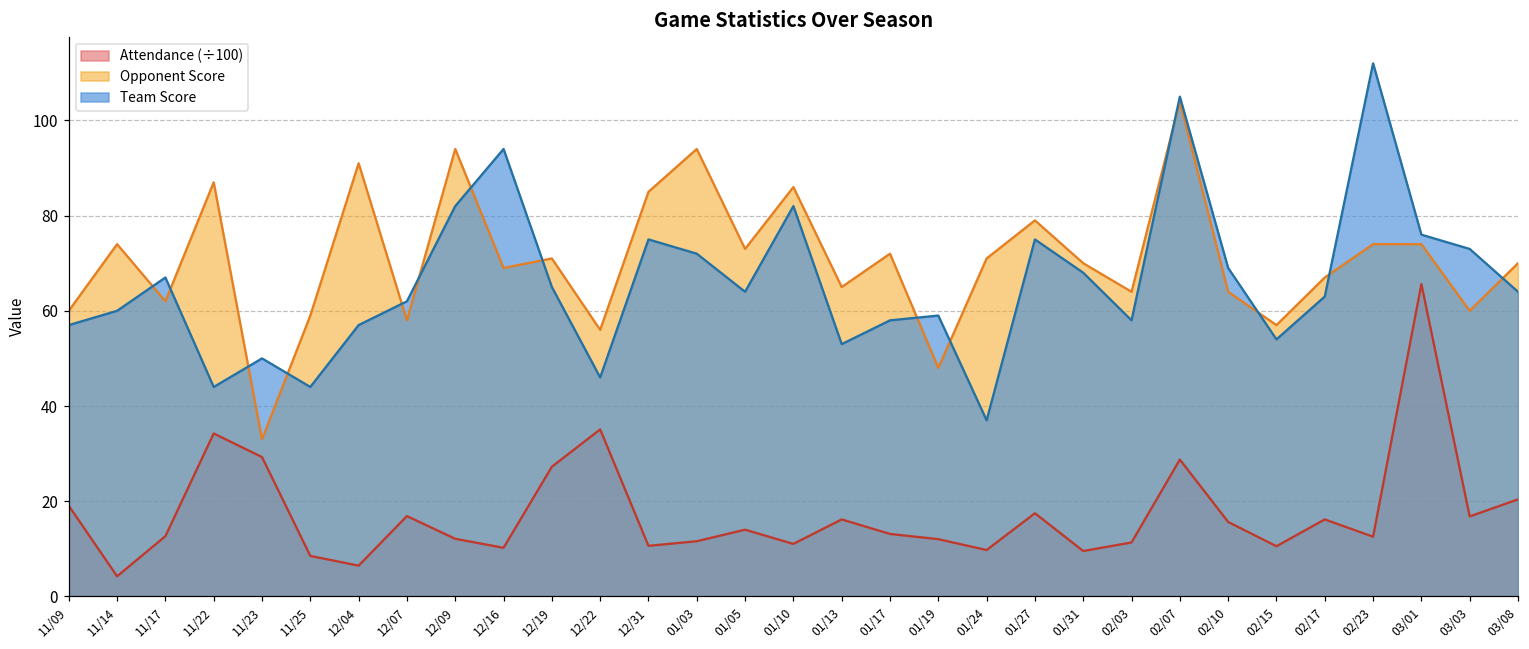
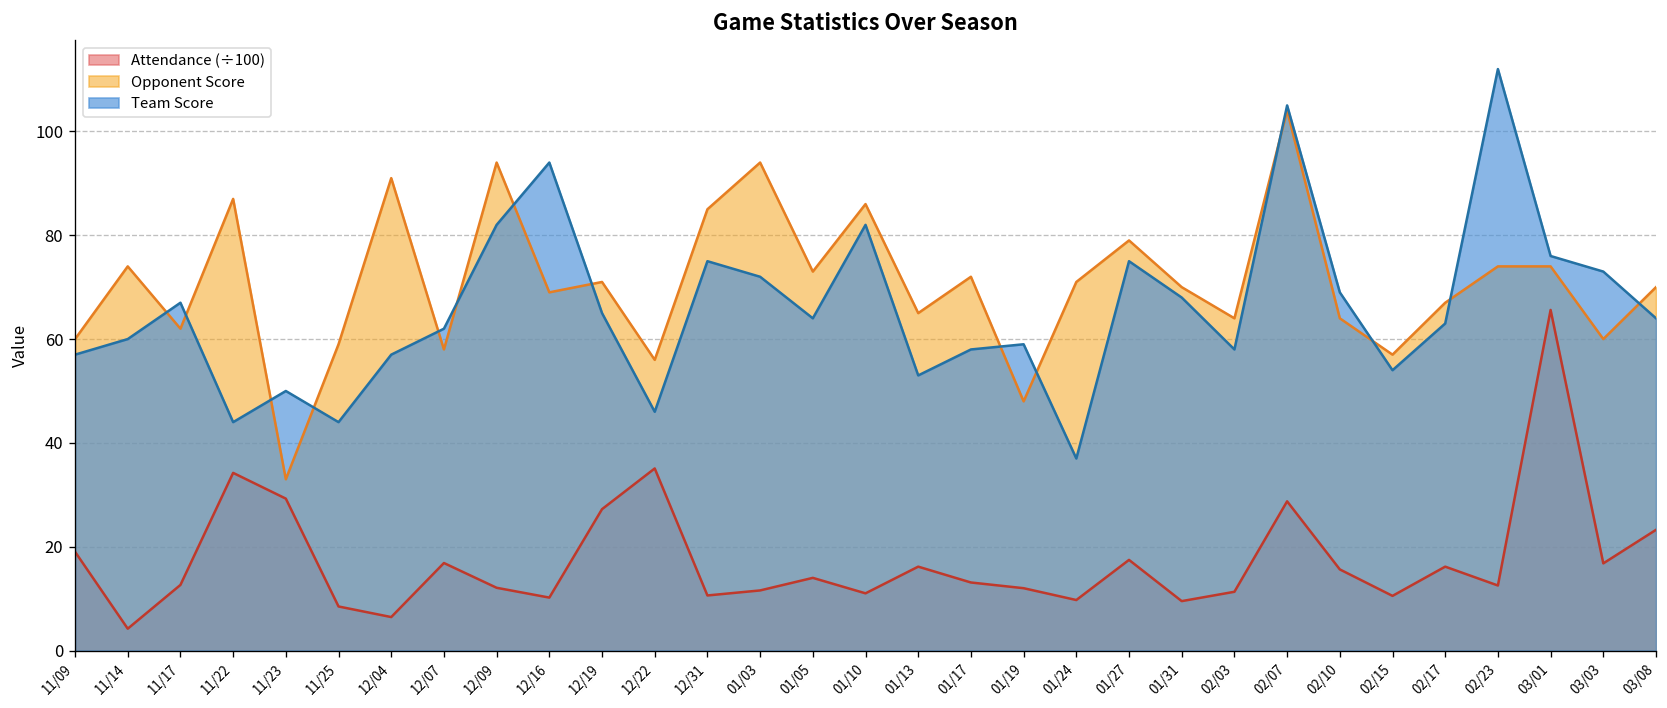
  {
    "Attendance (÷100)": {
      "11/09": 19,
      "11/14": 4,
      "11/17": 13,
      "11/22": 34,
      "11/23": 29,
      "11/25": 9,
      "12/04": 6,
      "12/07": 17,
      "12/09": 12,
      "12/16": 10,
      "12/19": 27,
      "12/22": 35,
      "12/31": 11,
      "01/03": 12,
      "01/05": 14,
      "01/10": 11,
      "01/13": 16,
      "01/17": 13,
      "01/19": 12,
      "01/24": 10,
      "01/27": 17,
      "01/31": 10,
      "02/03": 11,
      "02/07": 29,
      "02/10": 16,
      "02/15": 11,
      "02/17": 16,
      "02/23": 13,
      "03/01": 66,
      "03/03": 17,
-     "03/08": 20
+     "03/08": 23
    },
    "Opponent Score": {
      "11/09": 60,
      "11/14": 74,
      "11/17": 62,
      "11/22": 87,
      "11/23": 33,
      "11/25": 59,
      "12/04": 91,
      "12/07": 58,
      "12/09": 94,
      "12/16": 69,
      "12/19": 71,
      "12/22": 56,
      "12/31": 85,
      "01/03": 94,
      "01/05": 73,
      "01/10": 86,
      "01/13": 65,
      "01/17": 72,
      "01/19": 48,
      "01/24": 71,
      "01/27": 79,
      "01/31": 70,
      "02/03": 64,
      "02/07": 104,
      "02/10": 64,
      "02/15": 57,
      "02/17": 67,
      "02/23": 74,
      "03/01": 74,
      "03/03": 60,
      "03/08": 70
    },
    "Team Score": {
      "11/09": 57,
      "11/14": 60,
      "11/17": 67,
      "11/22": 44,
      "11/23": 50,
      "11/25": 44,
      "12/04": 57,
      "12/07": 62,
      "12/09": 82,
      "12/16": 94,
      "12/19": 65,
      "12/22": 46,
      "12/31": 75,
      "01/03": 72,
      "01/05": 64,
      "01/10": 82,
      "01/13": 53,
      "01/17": 58,
      "01/19": 59,
      "01/24": 37,
      "01/27": 75,
      "01/31": 68,
      "02/03": 58,
      "02/07": 105,
      "02/10": 69,
      "02/15": 54,
      "02/17": 63,
      "02/23": 112,
      "03/01": 76,
      "03/03": 73,
      "03/08": 64
    }
  }
